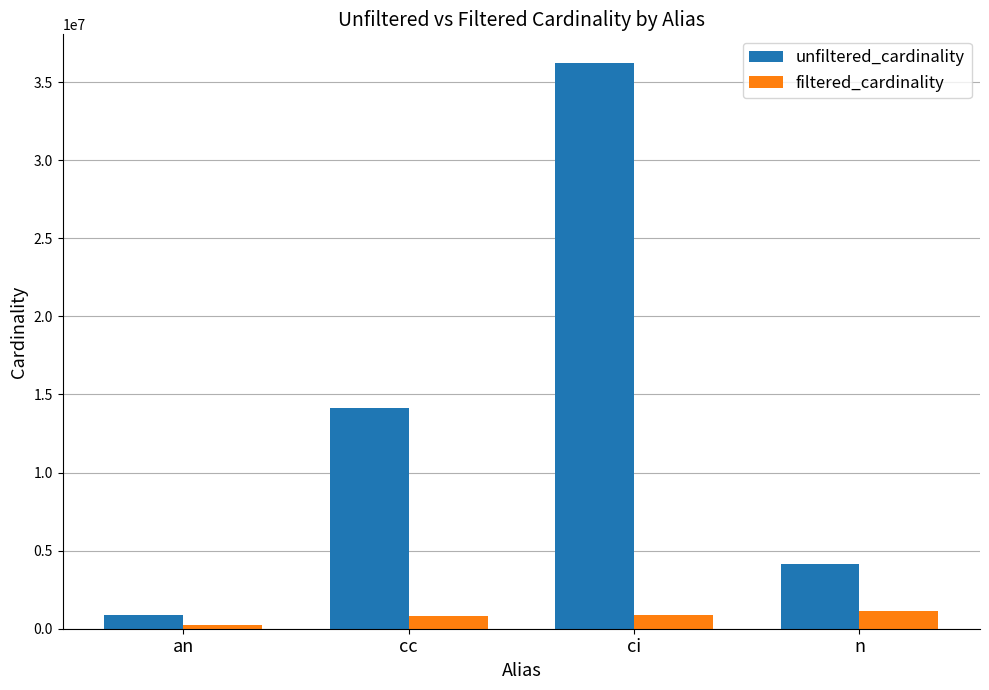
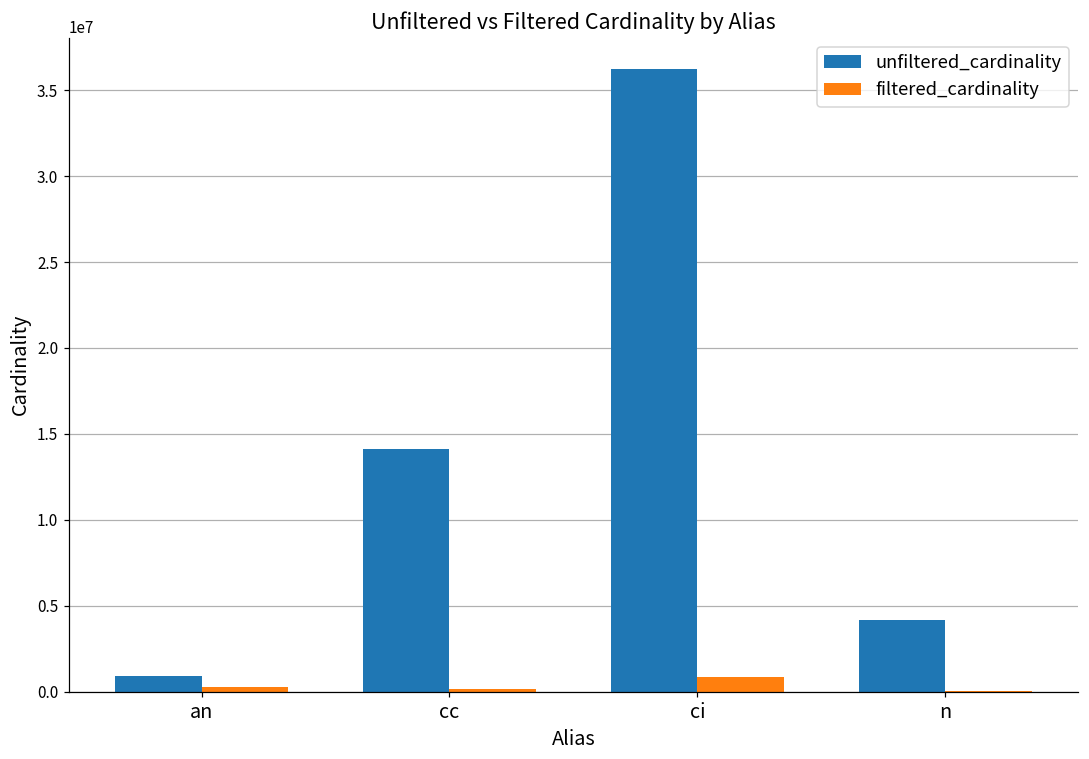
  {
    "unfiltered_cardinality": {
      "an": 900000,
      "cc": 14100000,
      "ci": 36200000,
      "n": 4200000
    },
    "filtered_cardinality": {
      "an": 300000,
-     "cc": 800000,
+     "cc": 100000,
      "ci": 900000,
-     "n": 1200000
+     "n": 0
    }
  }
